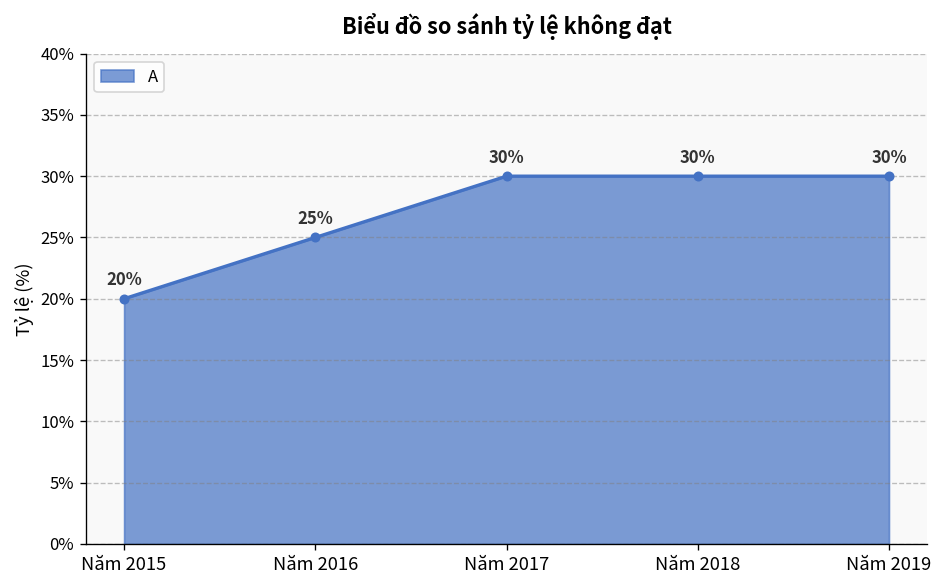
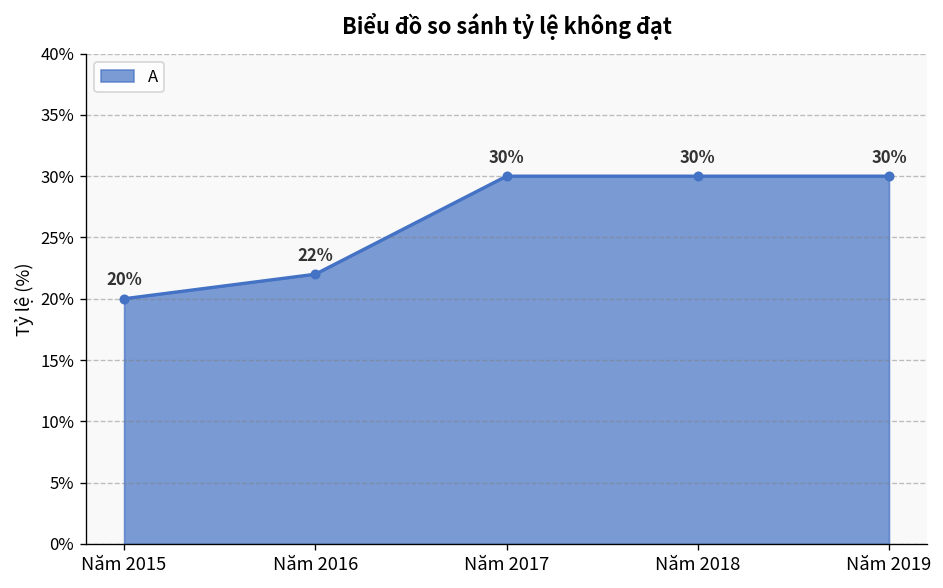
  {
    "Năm 2015": "20%",
-   "Năm 2016": "25%",
+   "Năm 2016": "22%",
    "Năm 2017": "30%",
    "Năm 2018": "30%",
    "Năm 2019": "30%"
  }
